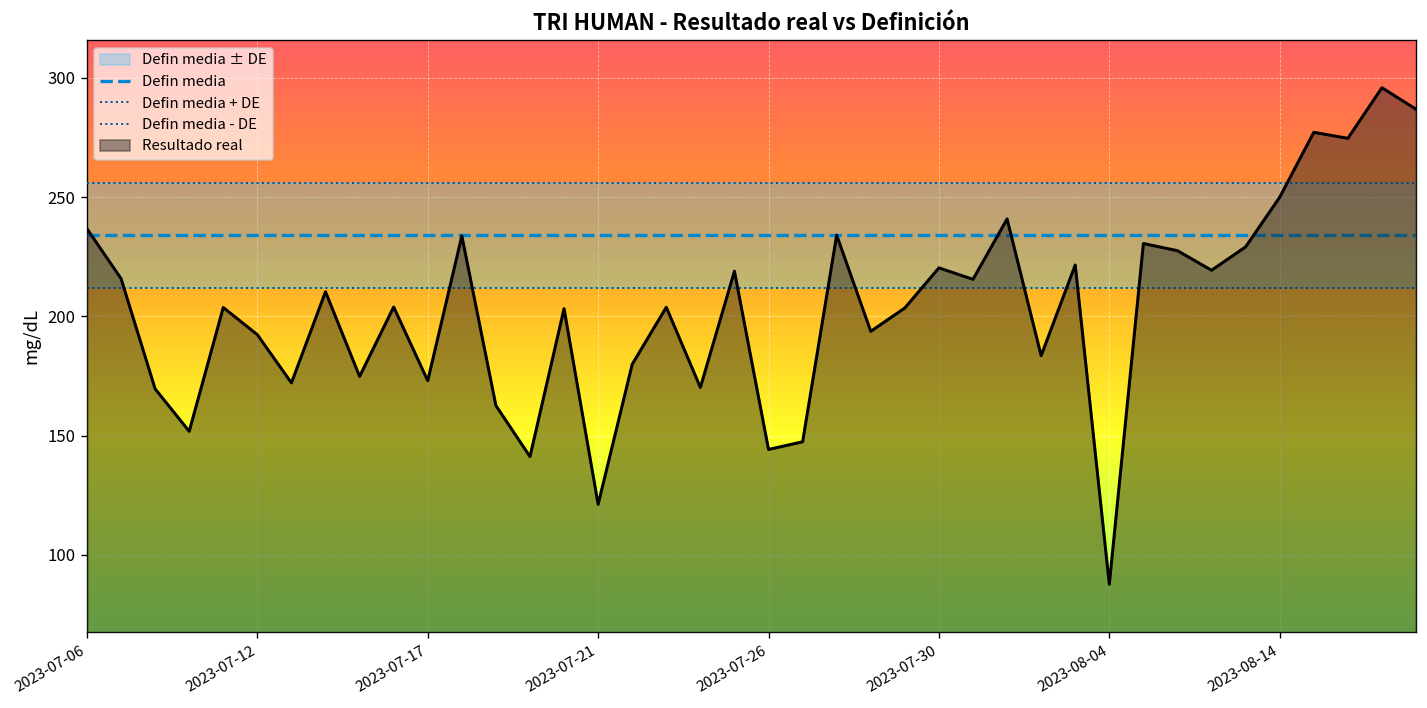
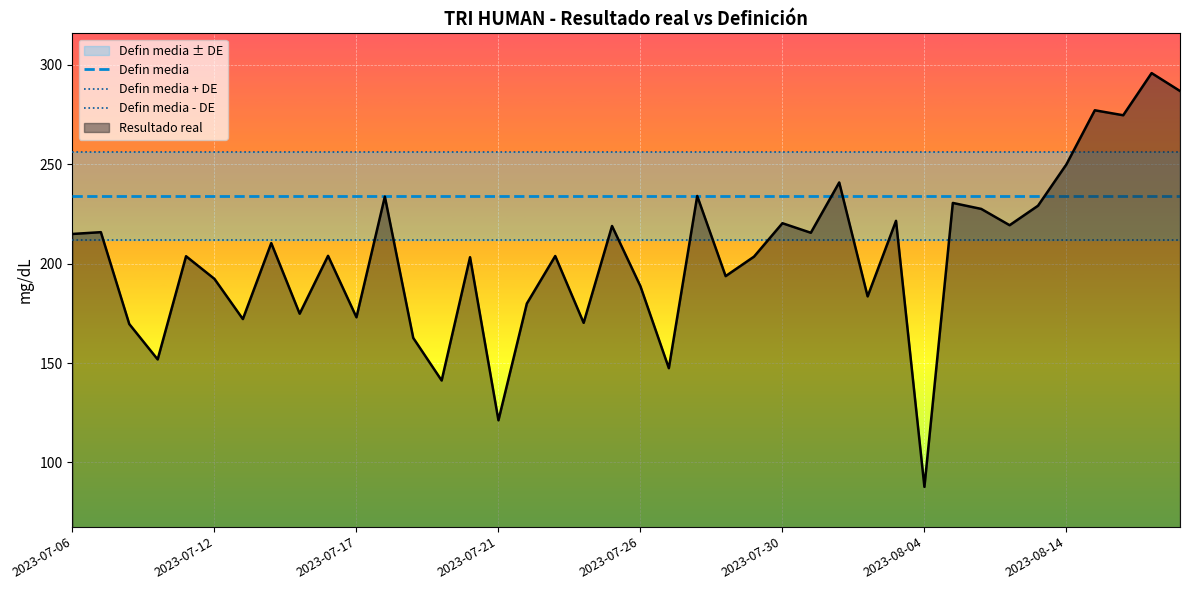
  {
    "Defin media": {
      "2023-07-06": 234,
      "2023-07-12": 234,
      "2023-07-21": 234,
      "2023-07-26": 234,
      "2023-07-30": 234,
      "2023-08-04": 234,
      "2023-08-14": 234
    },
    "Defin media ± DE": {
      "2023-07-06": 256,
      "2023-07-12": 256,
      "2023-07-21": 256,
      "2023-07-26": 256,
      "2023-07-30": 256,
      "2023-08-04": 256,
      "2023-08-14": 256
    },
    "Resultado real": {
-     "2023-07-06": 237,
+     "2023-07-06": 215,
      "2023-07-12": 192,
      "2023-07-21": 121,
-     "2023-07-26": 144,
+     "2023-07-26": 189,
      "2023-07-30": 220,
      "2023-08-04": 88,
      "2023-08-14": 250
    },
    "Defin media - DE": {
      "2023-07-06": 212,
      "2023-07-12": 212,
      "2023-07-21": 212,
      "2023-07-26": 212,
      "2023-07-30": 212,
      "2023-08-04": 212,
      "2023-08-14": 212
    }
  }
